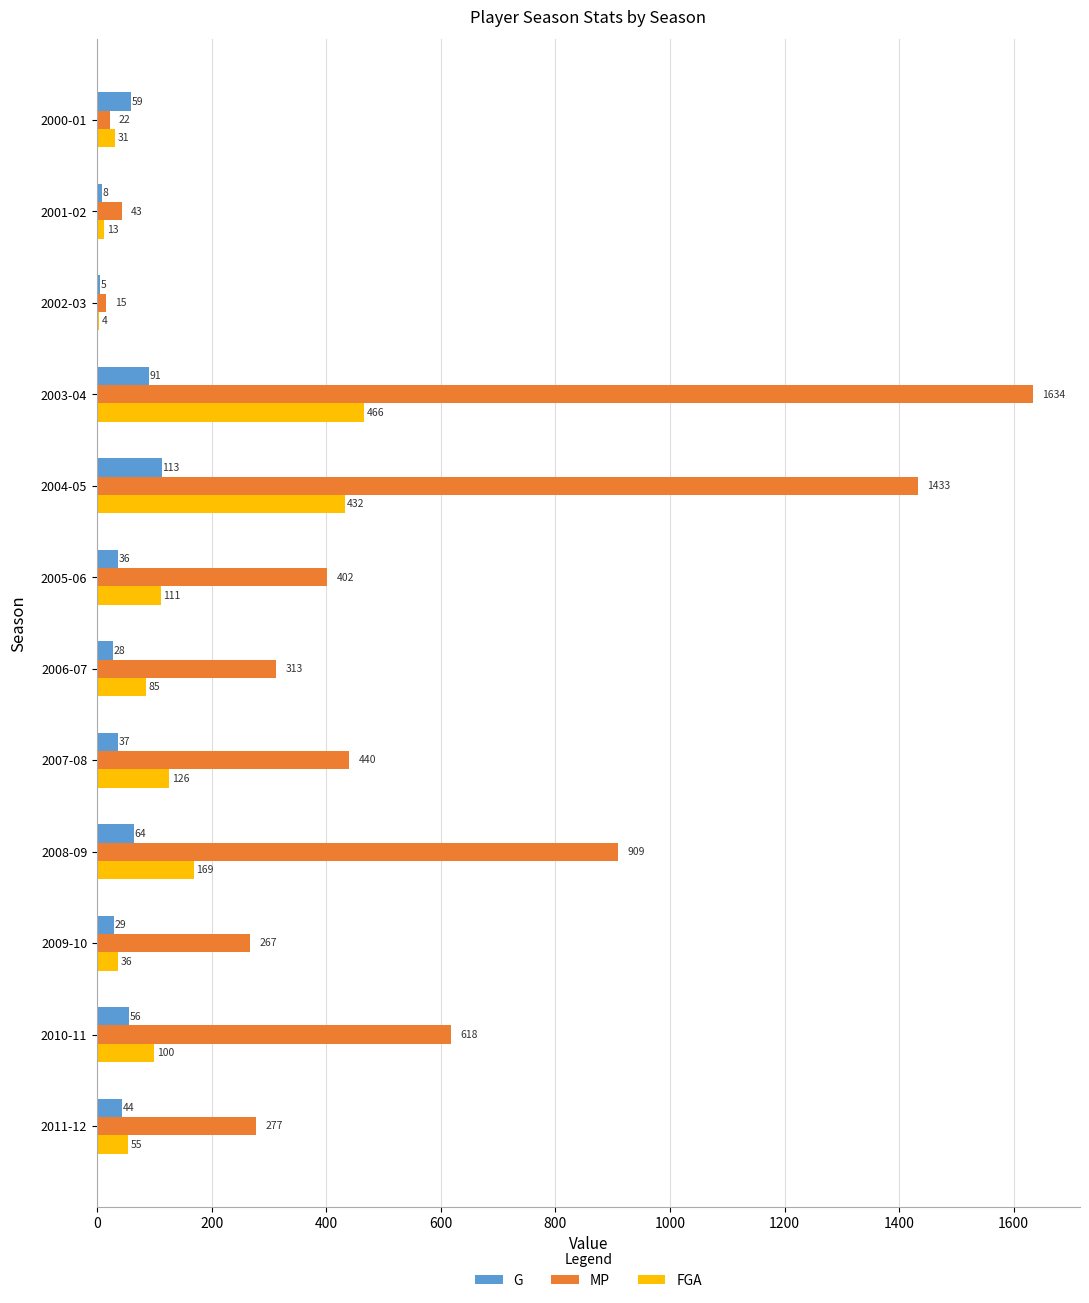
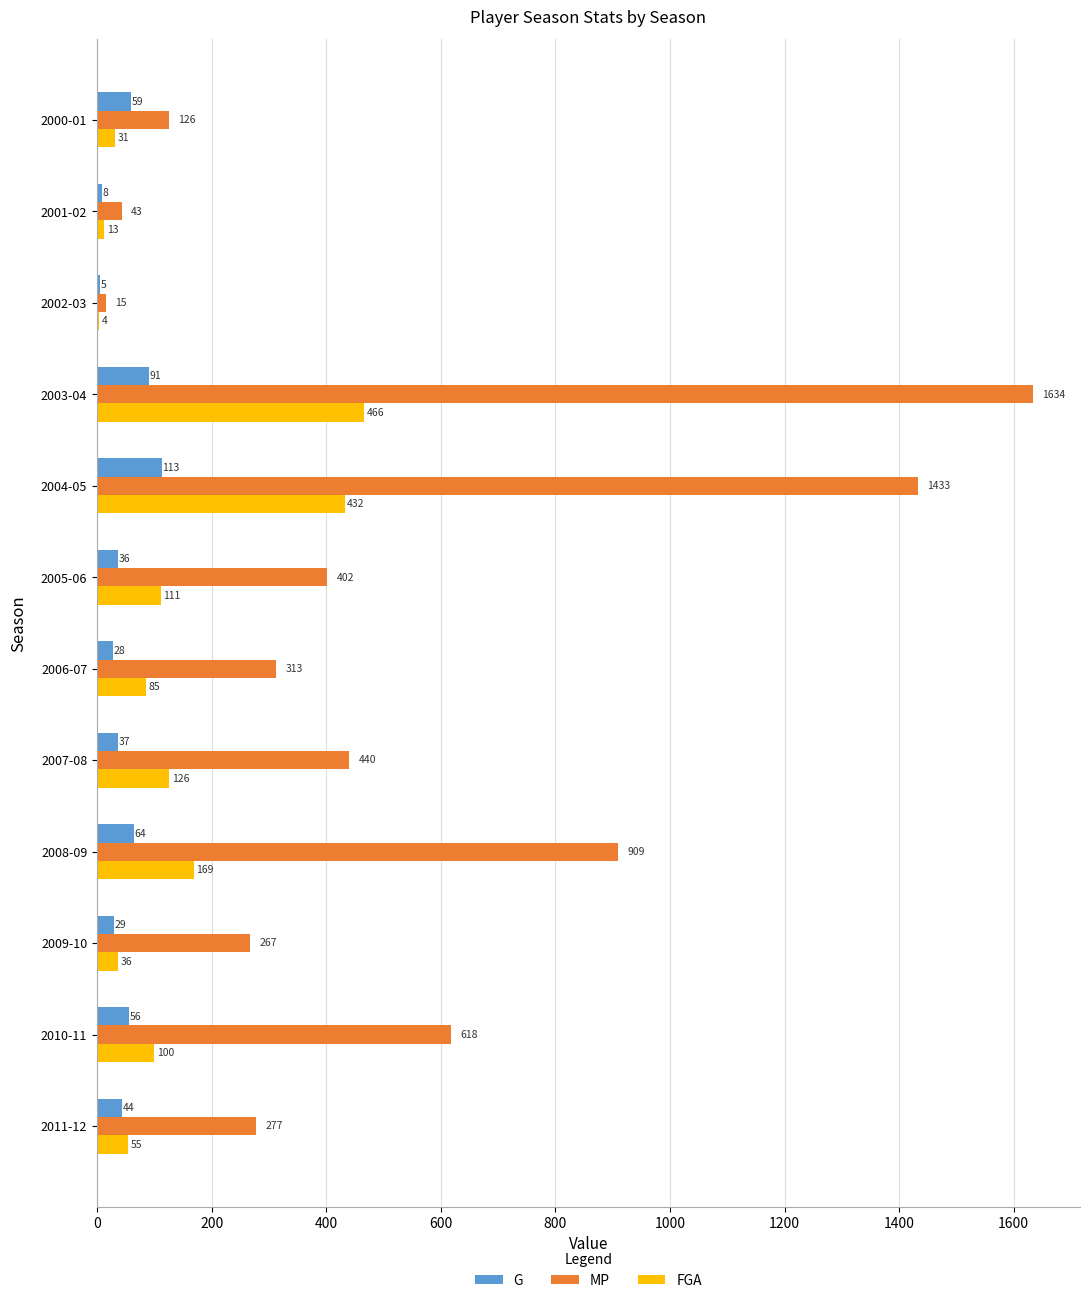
  {
    "G": {
      "2000-01": 59,
      "2001-02": 8,
      "2002-03": 5,
      "2003-04": 91,
      "2004-05": 113,
      "2005-06": 36,
      "2006-07": 28,
      "2007-08": 37,
      "2008-09": 64,
      "2009-10": 29,
      "2010-11": 56,
      "2011-12": 44
    },
    "MP": {
-     "2000-01": 22,
+     "2000-01": 126,
      "2001-02": 43,
      "2002-03": 15,
      "2003-04": 1634,
      "2004-05": 1433,
      "2005-06": 402,
      "2006-07": 313,
      "2007-08": 440,
      "2008-09": 909,
      "2009-10": 267,
      "2010-11": 618,
      "2011-12": 277
    },
    "FGA": {
      "2000-01": 31,
      "2001-02": 13,
      "2002-03": 4,
      "2003-04": 466,
      "2004-05": 432,
      "2005-06": 111,
      "2006-07": 85,
      "2007-08": 126,
      "2008-09": 169,
      "2009-10": 36,
      "2010-11": 100,
      "2011-12": 55
    }
  }
